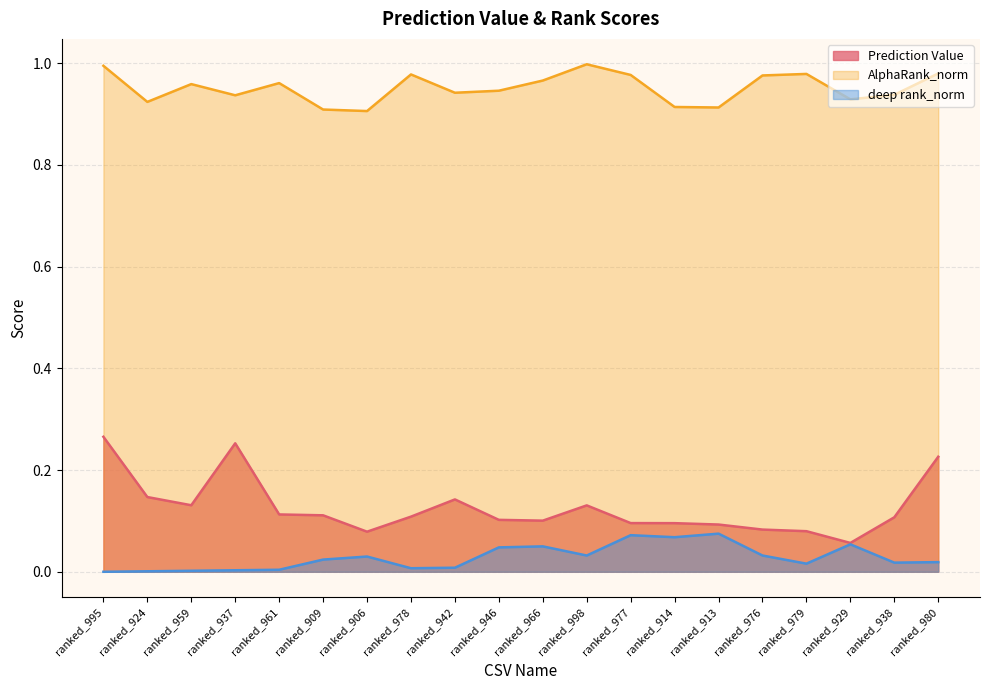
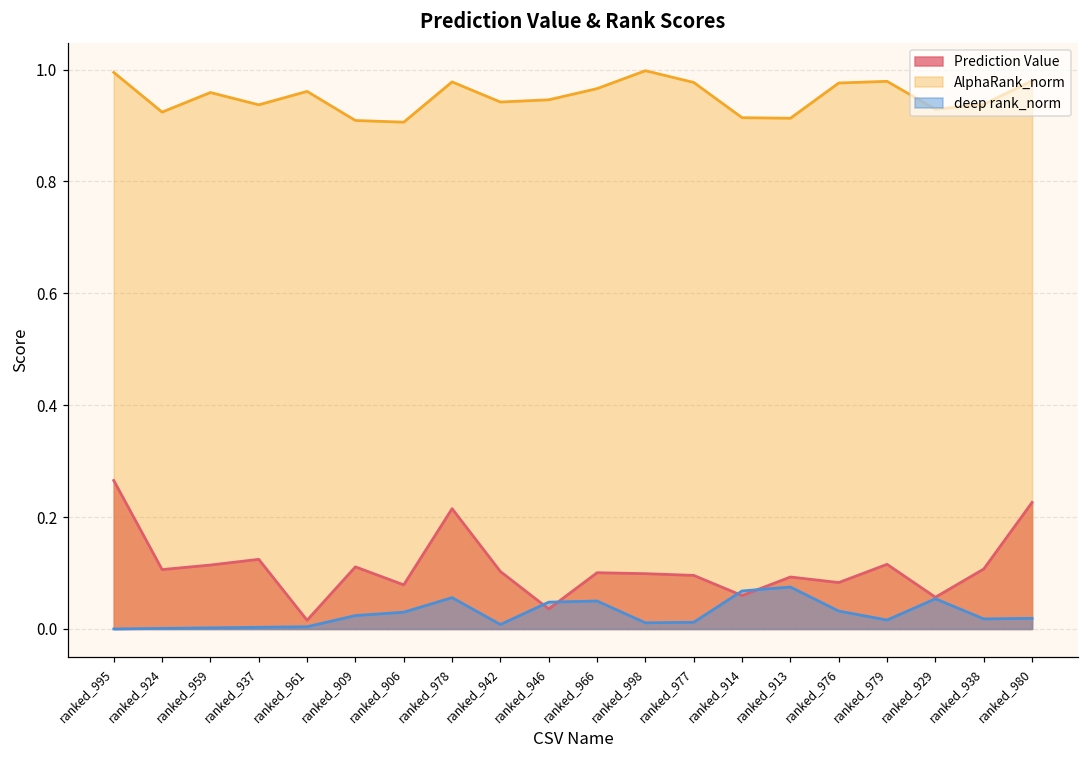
  {
    "Prediction Value": {
      "ranked_995": 0.27,
-     "ranked_924": 0.15,
-     "ranked_959": 0.13,
-     "ranked_937": 0.25,
-     "ranked_961": 0.11,
+     "ranked_924": 0.11,
+     "ranked_959": 0.11,
+     "ranked_937": 0.12,
+     "ranked_961": 0.02,
      "ranked_909": 0.11,
      "ranked_906": 0.08,
-     "ranked_978": 0.11,
-     "ranked_942": 0.14,
-     "ranked_946": 0.10,
+     "ranked_978": 0.22,
+     "ranked_942": 0.10,
+     "ranked_946": 0.04,
      "ranked_966": 0.10,
-     "ranked_998": 0.13,
+     "ranked_998": 0.10,
      "ranked_977": 0.10,
-     "ranked_914": 0.10,
+     "ranked_914": 0.06,
      "ranked_913": 0.09,
      "ranked_976": 0.08,
-     "ranked_979": 0.08,
+     "ranked_979": 0.12,
      "ranked_938": 0.11,
      "ranked_980": 0.23
    },
    "AlphaRank_norm": {
      "ranked_995": 1.00,
      "ranked_924": 0.92,
      "ranked_959": 0.96,
      "ranked_937": 0.94,
      "ranked_961": 0.96,
      "ranked_909": 0.91,
      "ranked_906": 0.91,
      "ranked_978": 0.98,
      "ranked_942": 0.94,
      "ranked_946": 0.95,
      "ranked_966": 0.97,
      "ranked_998": 1.00,
      "ranked_977": 0.98,
      "ranked_914": 0.91,
      "ranked_913": 0.91,
      "ranked_976": 0.98,
      "ranked_979": 0.98
    },
    "deep rank_norm": {
      "ranked_995": 0.00,
      "ranked_924": 0.00,
      "ranked_959": 0.00,
      "ranked_937": 0.00,
      "ranked_961": 0.00,
      "ranked_909": 0.02,
      "ranked_906": 0.03,
-     "ranked_978": 0.01,
+     "ranked_978": 0.06,
      "ranked_942": 0.01,
      "ranked_946": 0.05,
      "ranked_966": 0.05,
-     "ranked_998": 0.03,
-     "ranked_977": 0.07,
+     "ranked_998": 0.01,
+     "ranked_977": 0.01,
      "ranked_914": 0.07,
      "ranked_913": 0.08,
      "ranked_976": 0.03,
      "ranked_979": 0.02,
      "ranked_938": 0.02,
      "ranked_980": 0.02
    }
  }
